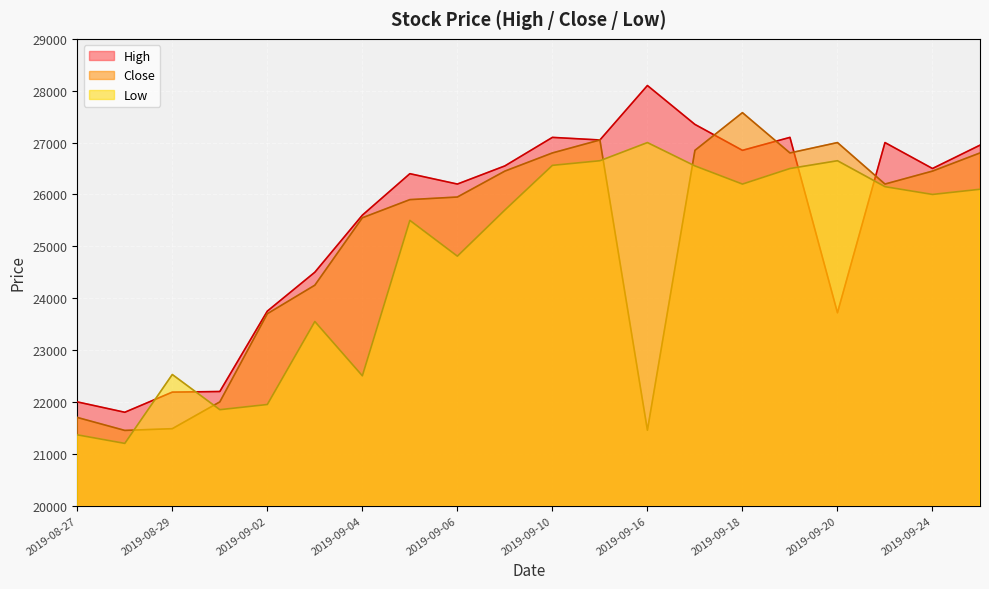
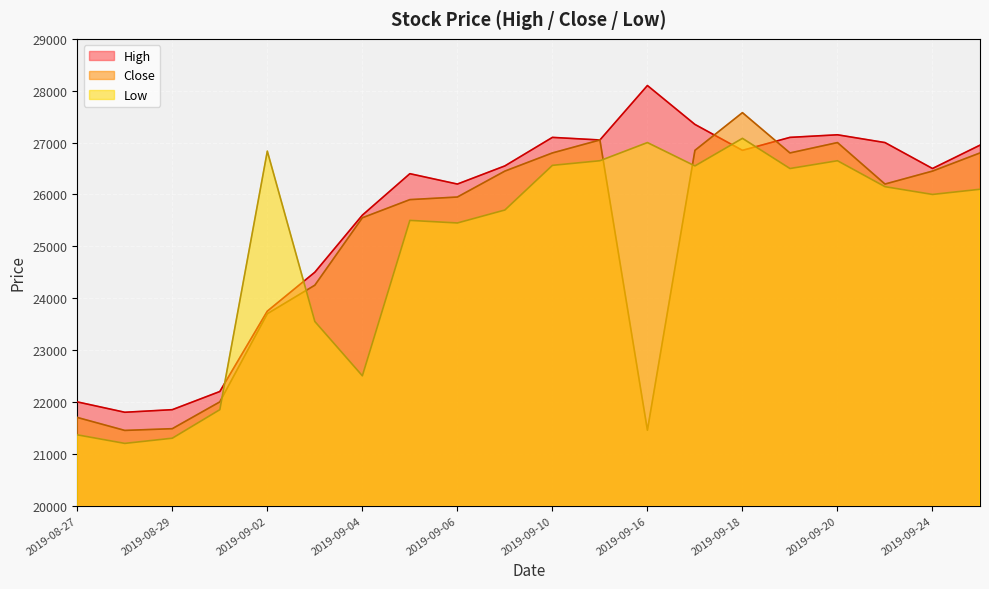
  {
    "High": {
      "2019-08-27": 22000,
-     "2019-08-29": 22200,
+     "2019-08-29": 21900,
      "2019-09-02": 23800,
      "2019-09-04": 25600,
      "2019-09-06": 26200,
      "2019-09-10": 27100,
      "2019-09-16": 28100,
      "2019-09-18": 26900,
-     "2019-09-20": 23700,
+     "2019-09-20": 27200,
      "2019-09-24": 26500
    },
    "Close": {
      "2019-08-27": 21700,
      "2019-08-29": 21500,
      "2019-09-02": 23700,
      "2019-09-04": 25600,
      "2019-09-06": 26000,
      "2019-09-10": 26800,
      "2019-09-16": 21500,
      "2019-09-18": 27600,
      "2019-09-20": 27000,
      "2019-09-24": 26500
    },
    "Low": {
      "2019-08-27": 21400,
-     "2019-08-29": 22500,
-     "2019-09-02": 22000,
+     "2019-08-29": 21300,
+     "2019-09-02": 26800,
      "2019-09-04": 22500,
-     "2019-09-06": 24800,
+     "2019-09-06": 25500,
      "2019-09-10": 26600,
      "2019-09-16": 27000,
-     "2019-09-18": 26200,
+     "2019-09-18": 27100,
      "2019-09-20": 26700,
      "2019-09-24": 26000
    }
  }
